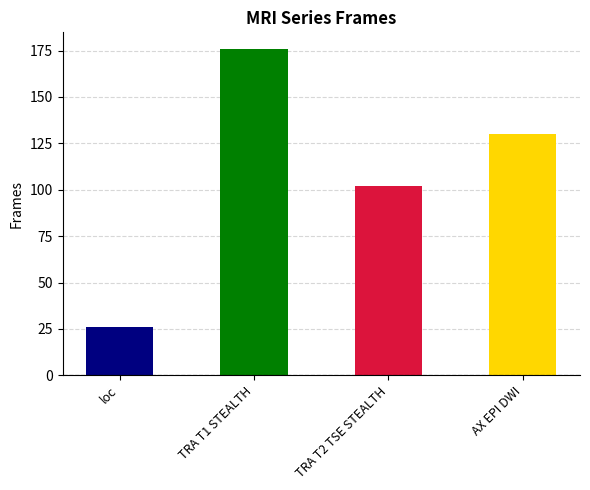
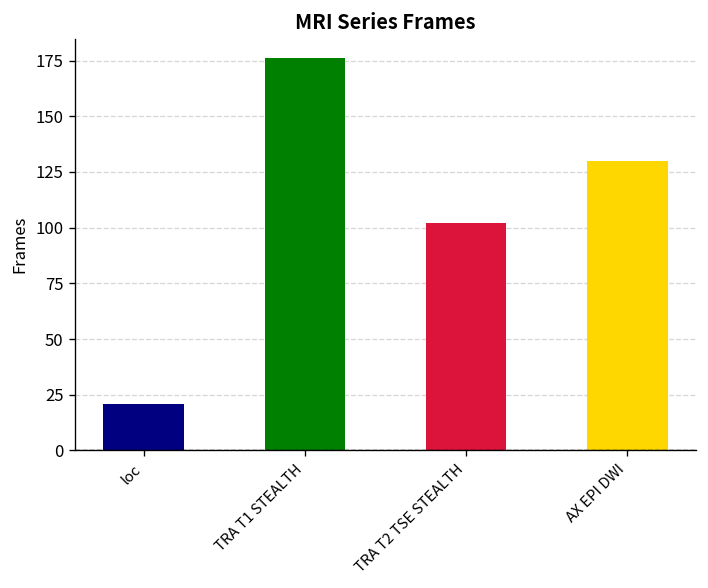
  {
-   "loc": 26,
+   "loc": 21,
    "TRA T1 STEALTH": 176,
    "TRA T2 TSE STEALTH": 102,
    "AX EPI DWI": 130
  }
